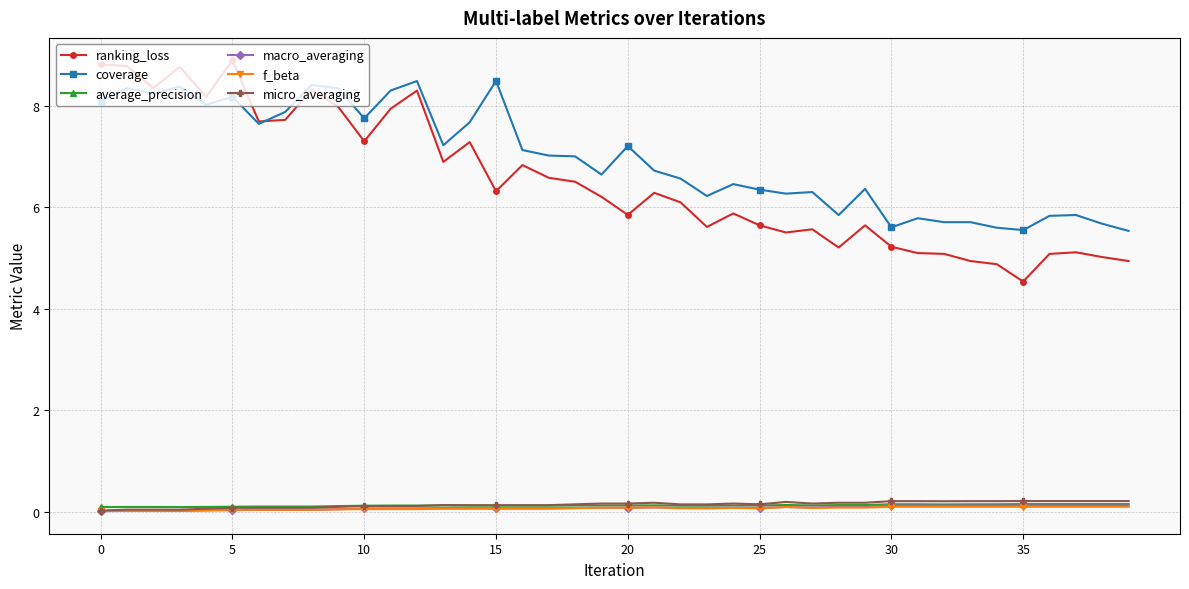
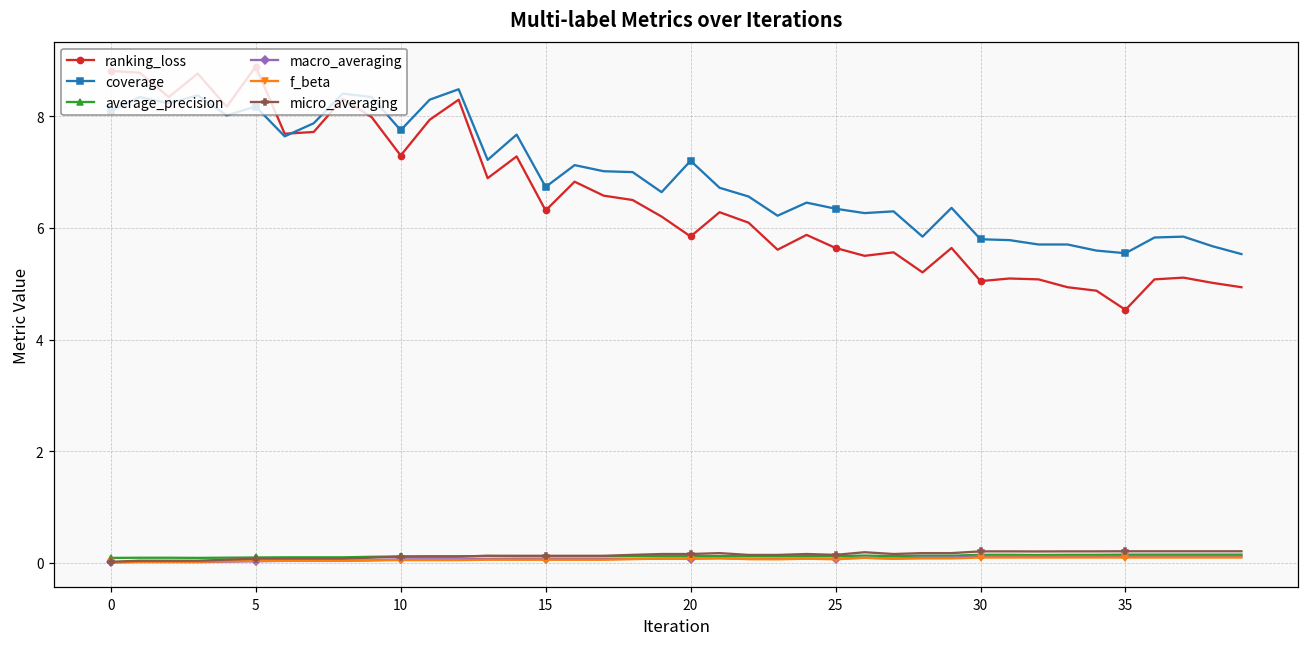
  {
    "ranking_loss": {
      "10": 7.3,
      "15": 6.3,
      "20": 5.8,
      "25": 5.6,
-     "30": 5.2,
+     "30": 5.0,
      "35": 4.5
    },
    "coverage": {
      "10": 7.8,
-     "15": 8.5,
+     "15": 6.7,
      "20": 7.2,
      "25": 6.3,
-     "30": 5.6,
+     "30": 5.8,
      "35": 5.5
    },
    "average_precision": {
      "0": 0.1
    },
    "micro_averaging": {
      "30": 0.2,
      "35": 0.2
    }
  }
